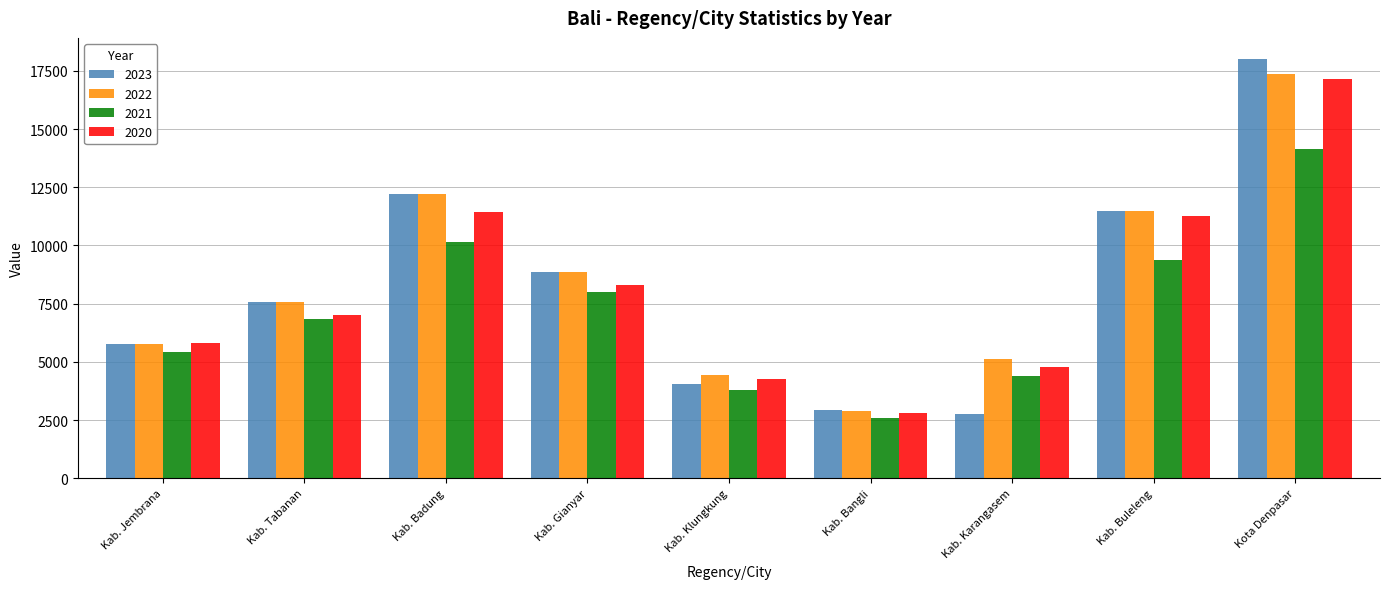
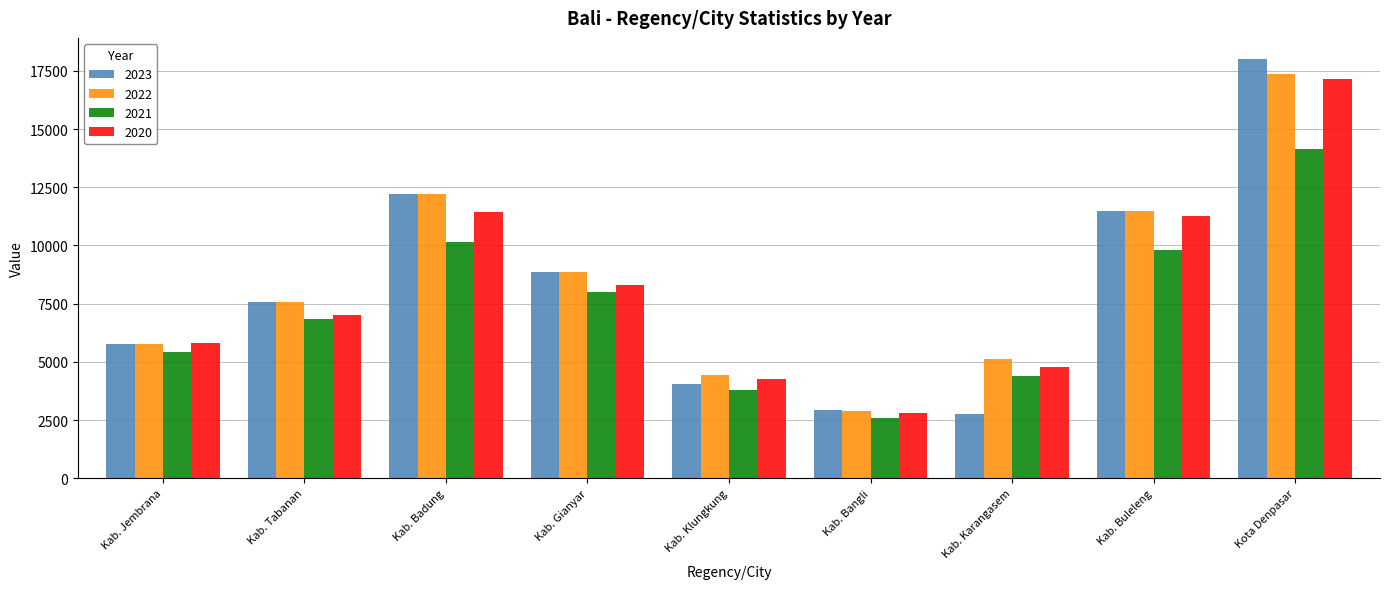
  {
    "2023": {
      "Kab. Jembrana": 5800,
      "Kab. Tabanan": 7600,
      "Kab. Badung": 12200,
      "Kab. Gianyar": 8900,
      "Kab. Klungkung": 4100,
      "Kab. Bangli": 2900,
      "Kab. Karangasem": 2800,
      "Kab. Buleleng": 11500,
      "Kota Denpasar": 18000
    },
    "2022": {
      "Kab. Jembrana": 5700,
      "Kab. Tabanan": 7600,
      "Kab. Badung": 12200,
      "Kab. Gianyar": 8900,
      "Kab. Klungkung": 4400,
      "Kab. Bangli": 2900,
      "Kab. Karangasem": 5100,
      "Kab. Buleleng": 11500,
      "Kota Denpasar": 17400
    },
    "2021": {
      "Kab. Jembrana": 5400,
      "Kab. Tabanan": 6800,
      "Kab. Badung": 10100,
      "Kab. Gianyar": 8000,
      "Kab. Klungkung": 3800,
      "Kab. Bangli": 2600,
      "Kab. Karangasem": 4400,
-     "Kab. Buleleng": 9400,
+     "Kab. Buleleng": 9800,
      "Kota Denpasar": 14100
    },
    "2020": {
      "Kab. Jembrana": 5800,
      "Kab. Tabanan": 7000,
      "Kab. Badung": 11400,
      "Kab. Gianyar": 8300,
      "Kab. Klungkung": 4300,
      "Kab. Bangli": 2800,
      "Kab. Karangasem": 4800,
      "Kab. Buleleng": 11300,
      "Kota Denpasar": 17200
    }
  }
